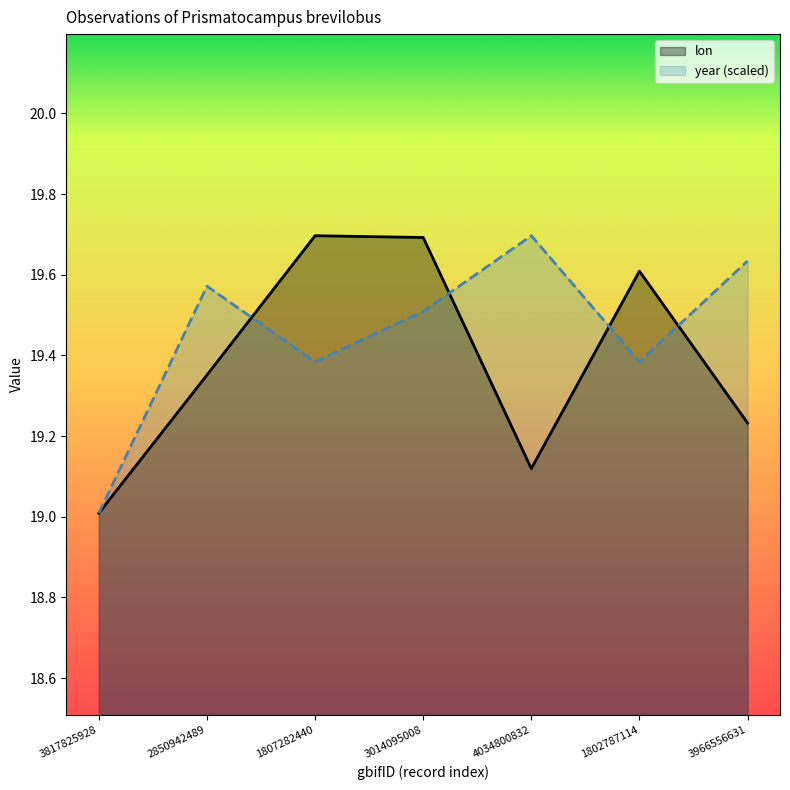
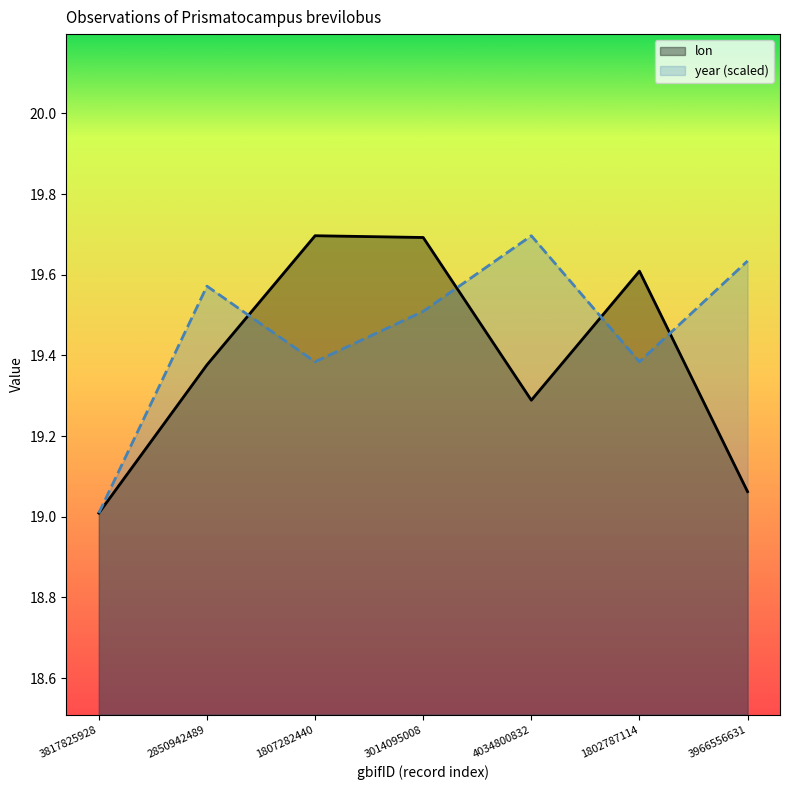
  {
    "lon": {
-     "2850942489": 19.35,
+     "2850942489": 19.38,
      "1807282440": 19.70,
      "3014095008": 19.69,
-     "4034800832": 19.12,
+     "4034800832": 19.29,
      "1802787114": 19.61,
-     "3966556631": 19.23
+     "3966556631": 19.06
    },
    "year (scaled)": {
      "2850942489": 19.57,
      "1807282440": 19.38,
      "3014095008": 19.51,
      "4034800832": 19.70,
      "1802787114": 19.38,
      "3966556631": 19.63
    }
  }
